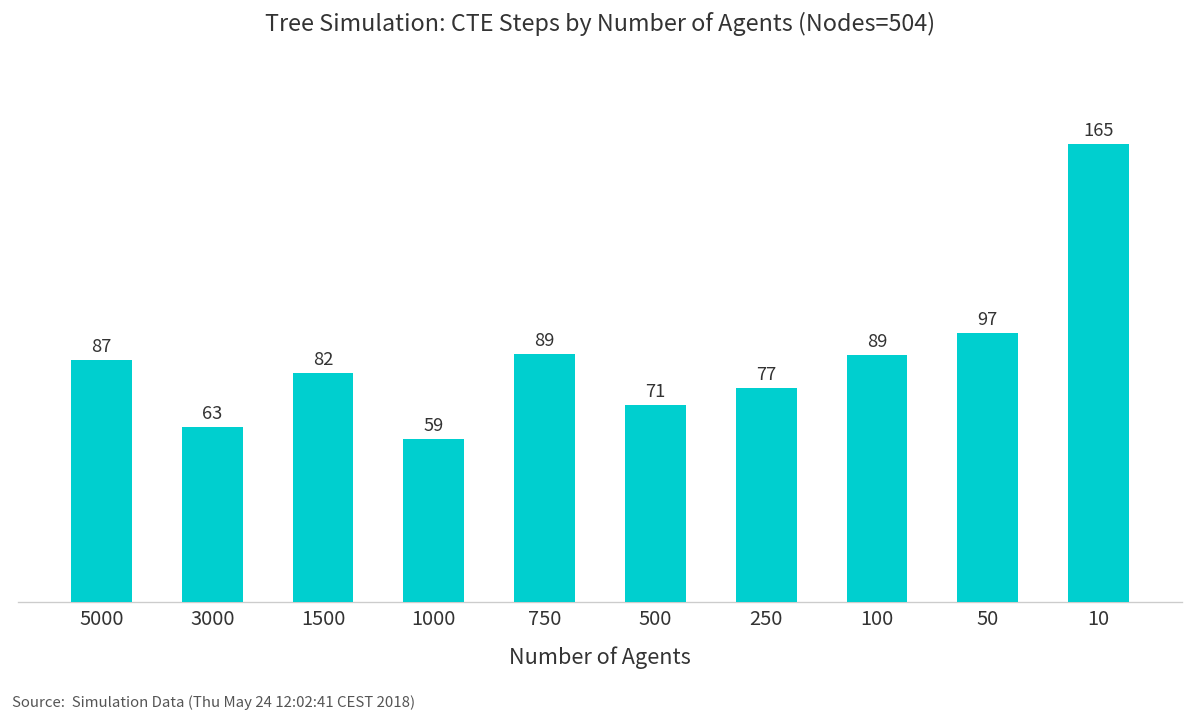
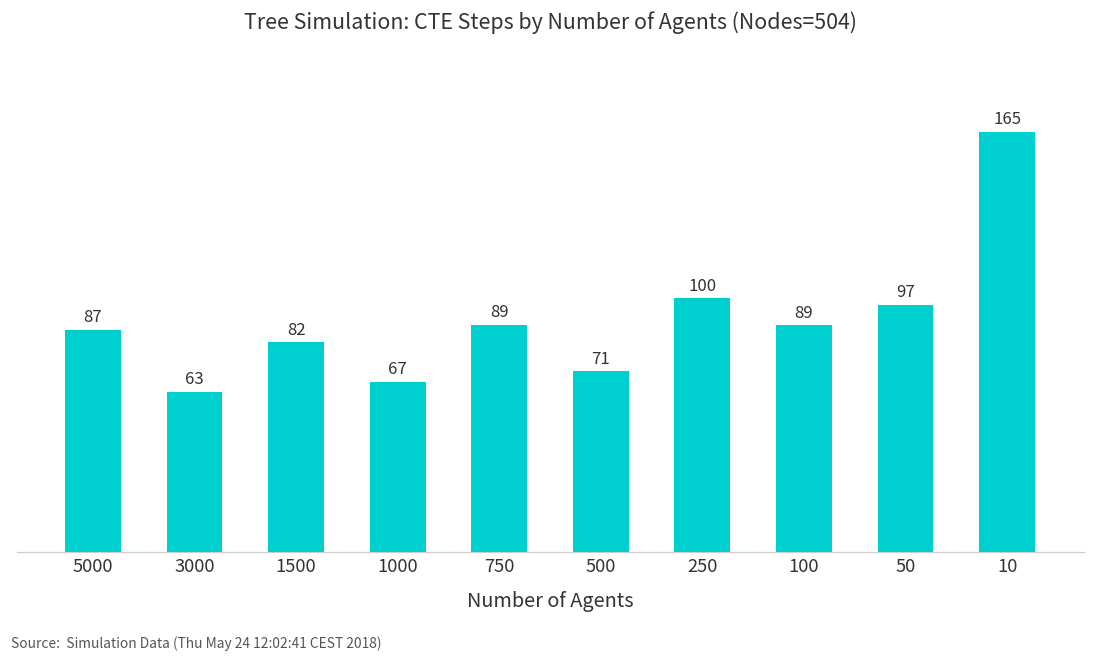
  {
    "5000": 87,
    "3000": 63,
    "1500": 82,
-   "1000": 59,
+   "1000": 67,
    "750": 89,
    "500": 71,
-   "250": 77,
+   "250": 100,
    "100": 89,
    "50": 97,
    "10": 165
  }
